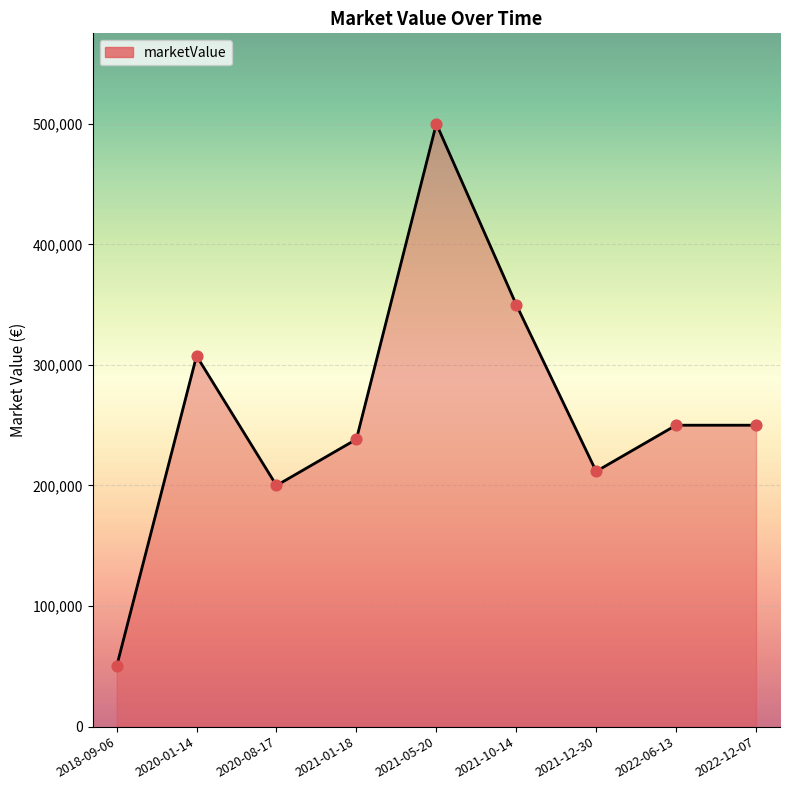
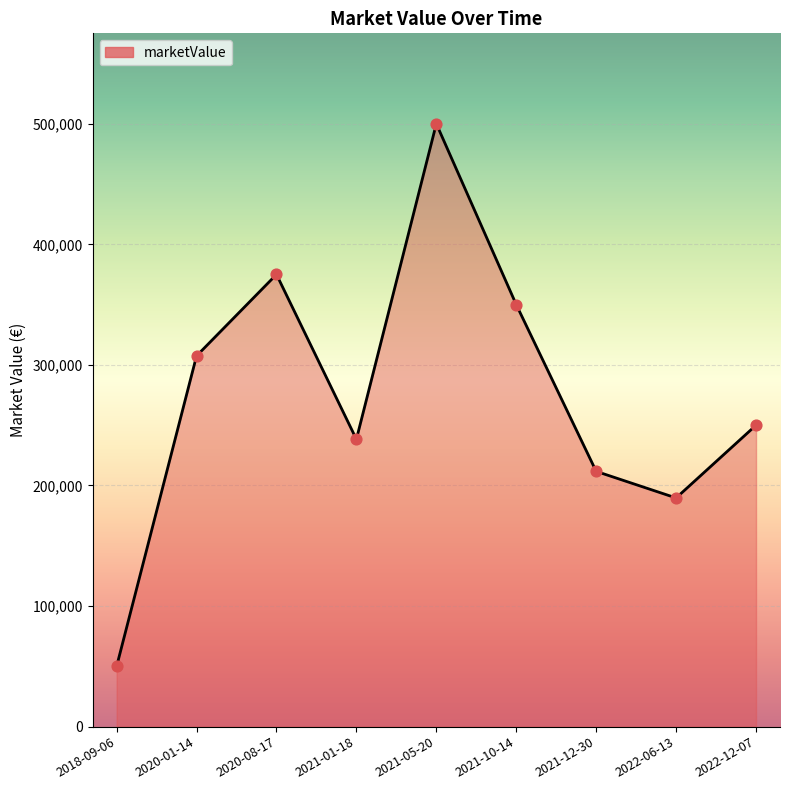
  {
    "2018-09-06": "50,000",
    "2020-01-14": "307,000",
-   "2020-08-17": "200,000",
+   "2020-08-17": "375,000",
    "2021-01-18": "238,000",
    "2021-05-20": "500,000",
    "2021-10-14": "350,000",
    "2021-12-30": "212,000",
-   "2022-06-13": "250,000",
+   "2022-06-13": "190,000",
    "2022-12-07": "250,000"
  }
